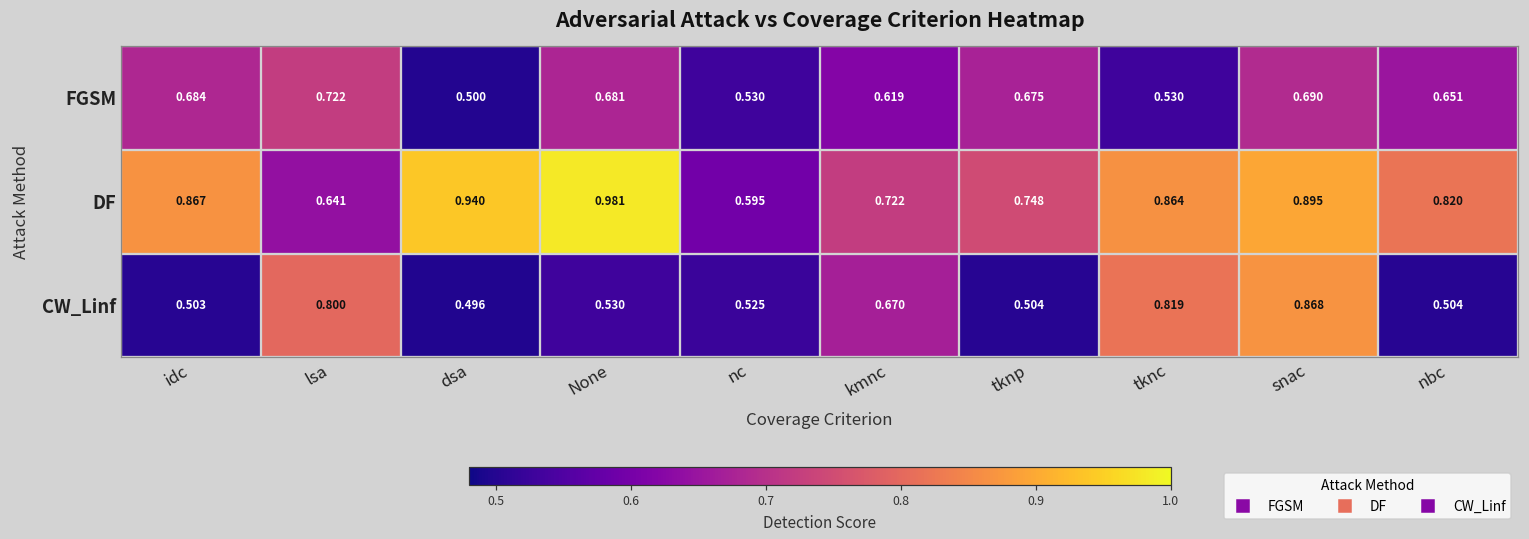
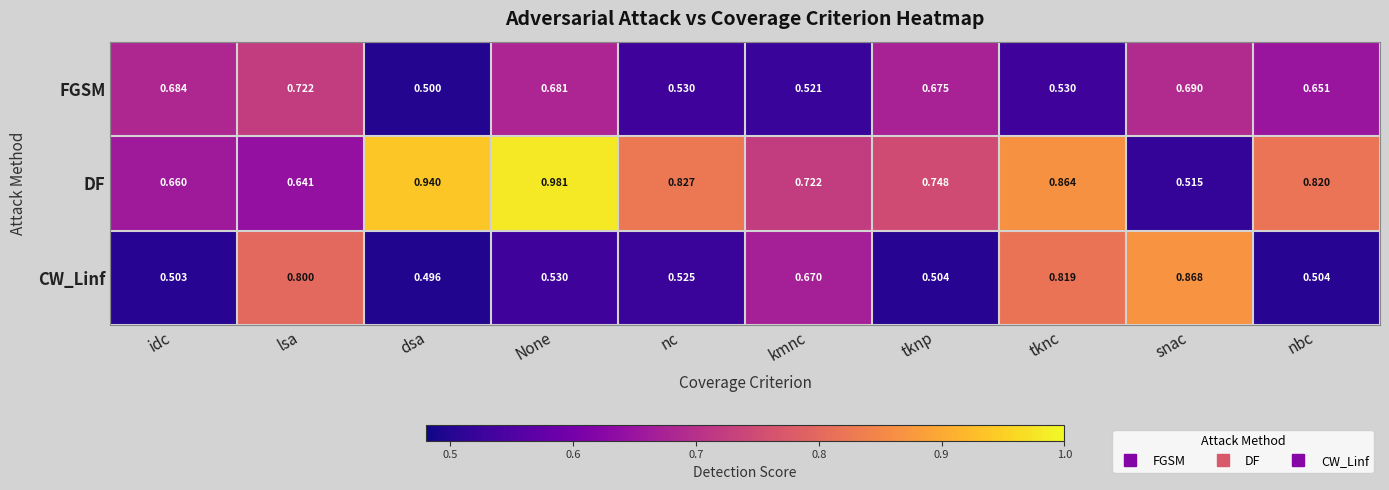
  {
    "FGSM": {
      "idc": 0.684,
      "lsa": 0.722,
      "dsa": 0.500,
      "None": 0.681,
      "nc": 0.530,
-     "kmnc": 0.619,
+     "kmnc": 0.521,
      "tknp": 0.675,
      "tknc": 0.530,
      "snac": 0.690,
      "nbc": 0.651
    },
    "DF": {
-     "idc": 0.867,
+     "idc": 0.660,
      "lsa": 0.641,
      "dsa": 0.940,
      "None": 0.981,
-     "nc": 0.595,
+     "nc": 0.827,
      "kmnc": 0.722,
      "tknp": 0.748,
      "tknc": 0.864,
-     "snac": 0.895,
+     "snac": 0.515,
      "nbc": 0.820
    },
    "CW_Linf": {
      "idc": 0.503,
      "lsa": 0.800,
      "dsa": 0.496,
      "None": 0.530,
      "nc": 0.525,
      "kmnc": 0.670,
      "tknp": 0.504,
      "tknc": 0.819,
      "snac": 0.868,
      "nbc": 0.504
    }
  }
